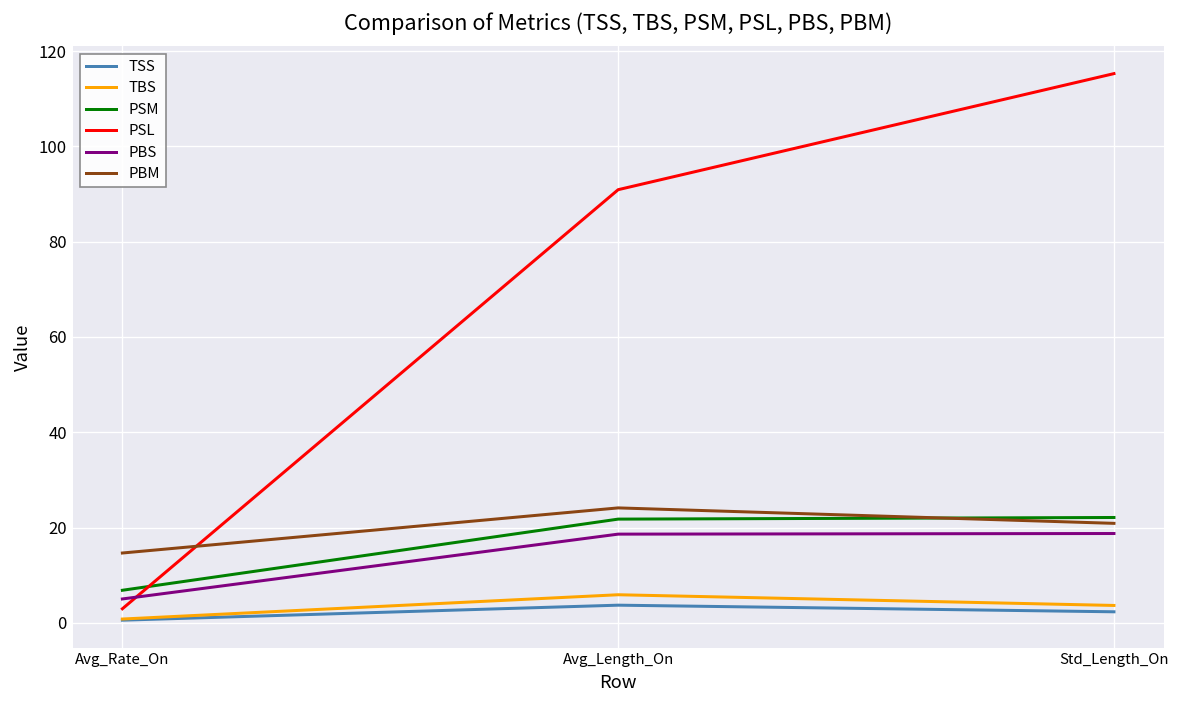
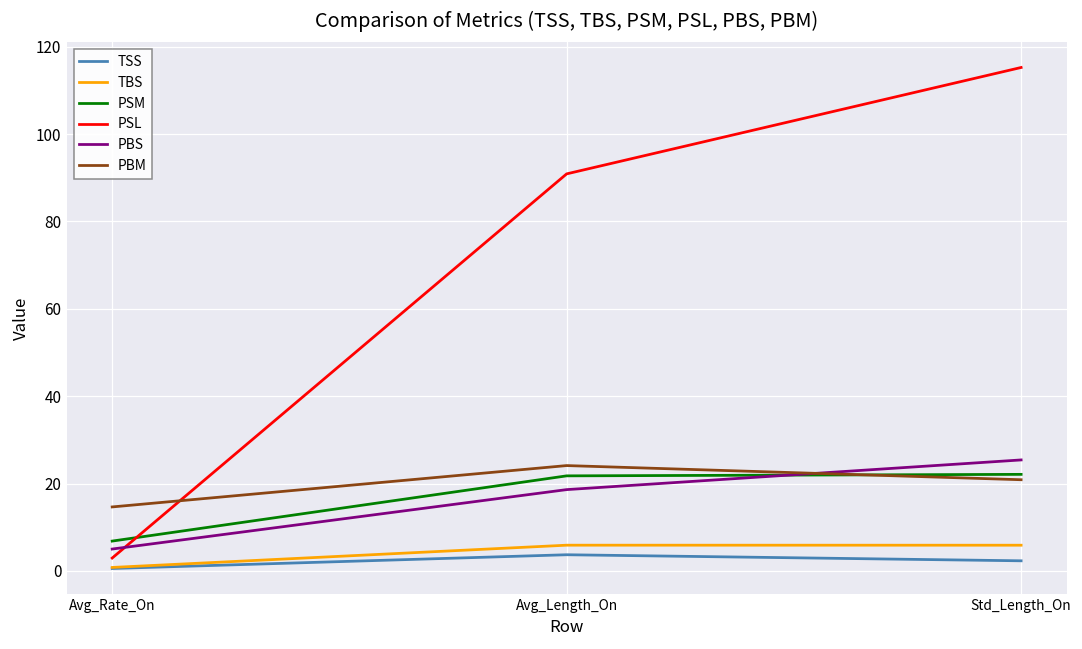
  {
    "TSS": {
      "Avg_Length_On": 4,
      "Std_Length_On": 2
    },
    "TBS": {
      "Avg_Length_On": 6,
-     "Std_Length_On": 4
+     "Std_Length_On": 6
    },
    "PSM": {
      "Avg_Rate_On": 7,
      "Avg_Length_On": 22,
      "Std_Length_On": 22
    },
    "PSL": {
      "Avg_Rate_On": 3,
      "Avg_Length_On": 91,
      "Std_Length_On": 115
    },
    "PBS": {
      "Avg_Rate_On": 5,
      "Avg_Length_On": 19,
-     "Std_Length_On": 19
+     "Std_Length_On": 25
    },
    "PBM": {
      "Avg_Rate_On": 15,
      "Avg_Length_On": 24,
      "Std_Length_On": 21
    }
  }
